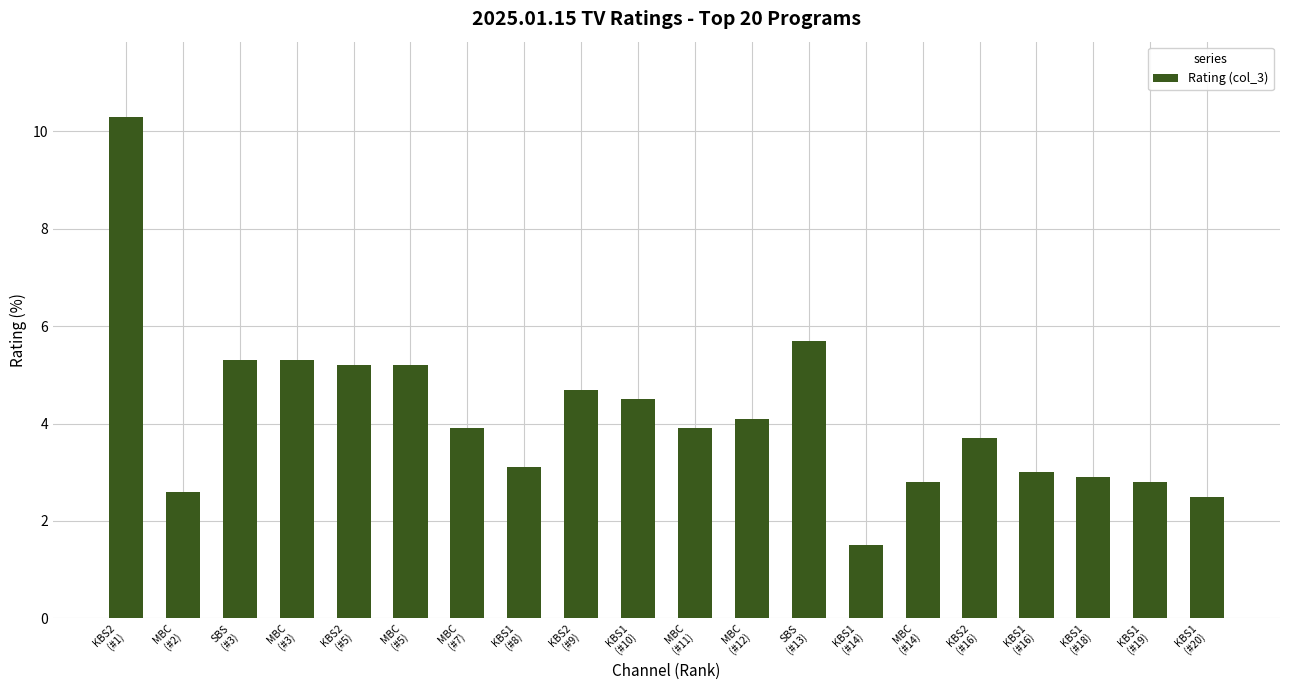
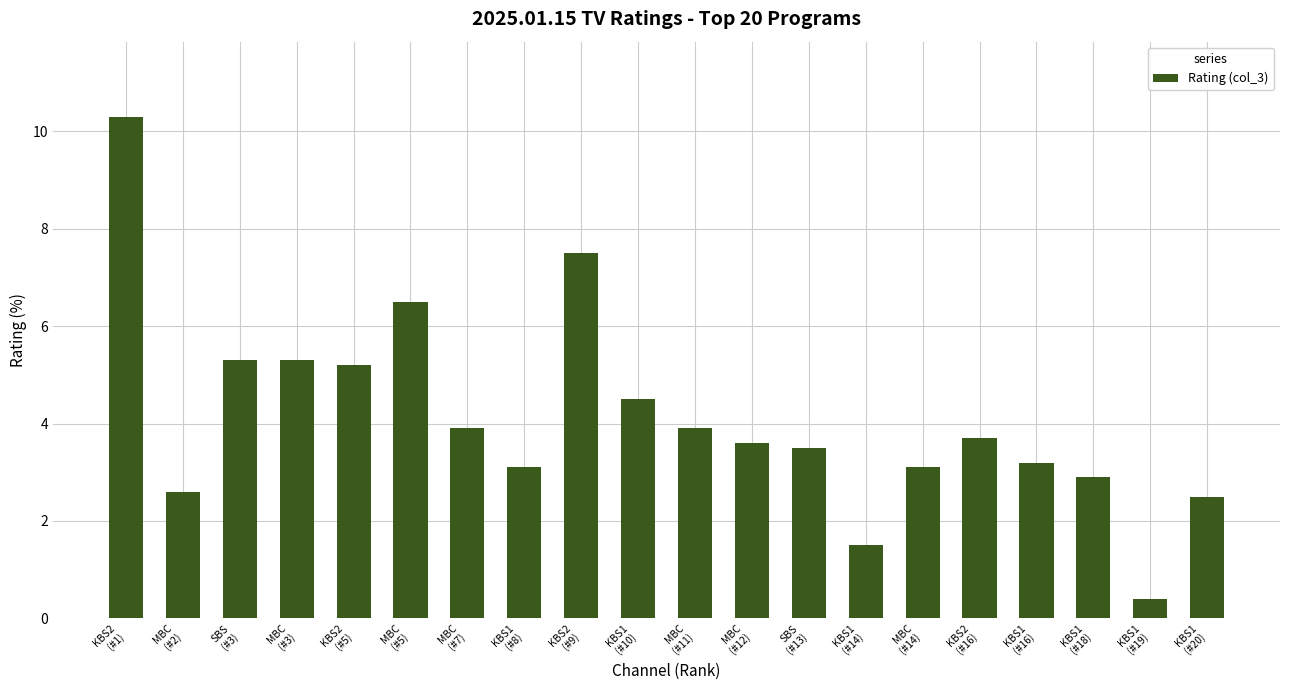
  {
    "KBS2 (#1)": 10.3,
    "MBC (#2)": 2.6,
    "SBS (#3)": 5.3,
    "MBC (#3)": 5.3,
    "KBS2 (#5)": 5.2,
-   "MBC (#5)": 5.2,
+   "MBC (#5)": 6.5,
    "MBC (#7)": 3.9,
    "KBS1 (#8)": 3.1,
-   "KBS2 (#9)": 4.7,
+   "KBS2 (#9)": 7.5,
    "KBS1 (#10)": 4.5,
    "MBC (#11)": 3.9,
-   "MBC (#12)": 4.1,
-   "SBS (#13)": 5.7,
+   "MBC (#12)": 3.6,
+   "SBS (#13)": 3.5,
    "KBS1 (#14)": 1.5,
-   "MBC (#14)": 2.8,
+   "MBC (#14)": 3.1,
    "KBS2 (#16)": 3.7,
-   "KBS1 (#16)": 3.0,
+   "KBS1 (#16)": 3.2,
    "KBS1 (#18)": 2.9,
-   "KBS1 (#19)": 2.8,
+   "KBS1 (#19)": 0.4,
    "KBS1 (#20)": 2.5
  }
